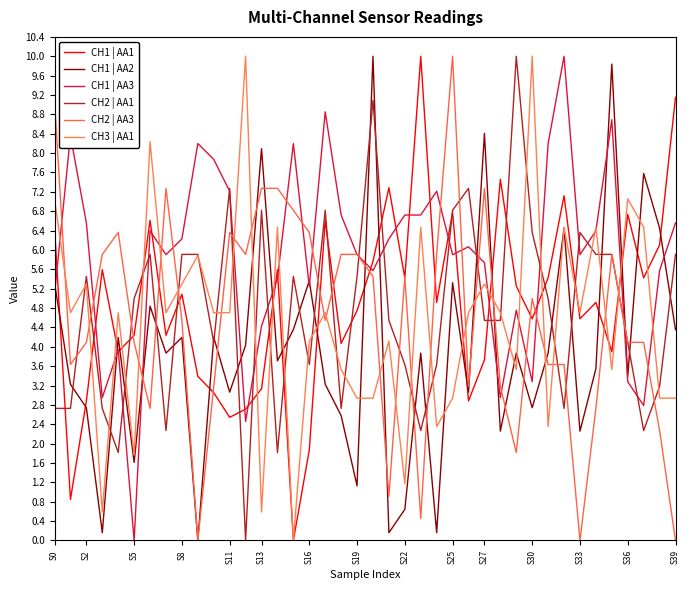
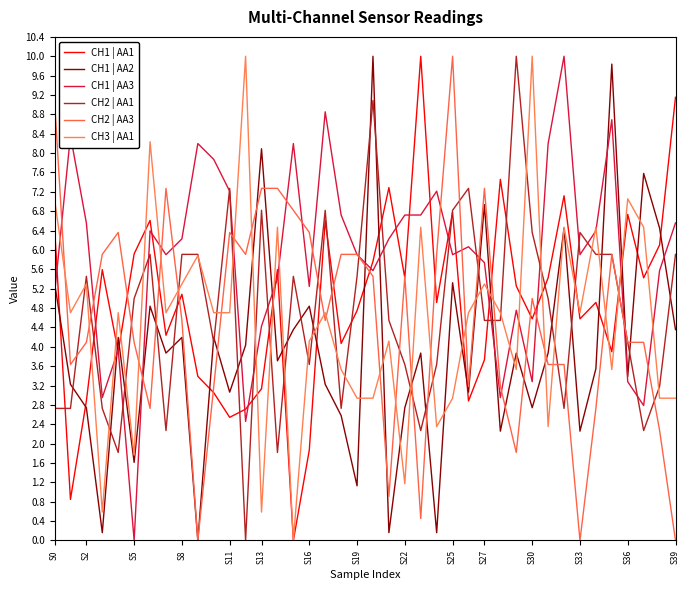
  {
    "CH1 | AA1": {
      "S0": 6.5,
      "S2": 2.9,
-     "S5": 4.2,
+     "S5": 5.9,
      "S8": 5.1,
      "S11": 2.5,
      "S13": 3.1,
      "S16": 1.9,
      "S19": 4.7,
      "S27": 3.7,
      "S30": 4.6,
      "S33": 4.6,
      "S36": 6.7,
      "S39": 9.2
    },
    "CH1 | AA2": {
      "S0": 5.3,
      "S2": 2.7,
      "S5": 1.6,
      "S8": 4.2,
      "S11": 3.1,
      "S13": 8.1,
-     "S16": 5.4,
+     "S16": 4.8,
      "S19": 1.1,
-     "S22": 0.6,
+     "S22": 2.7,
      "S25": 5.3,
-     "S27": 8.4,
+     "S27": 6.9,
      "S30": 2.7,
      "S33": 2.3,
      "S36": 3.4,
      "S39": 4.4
    }
  }
